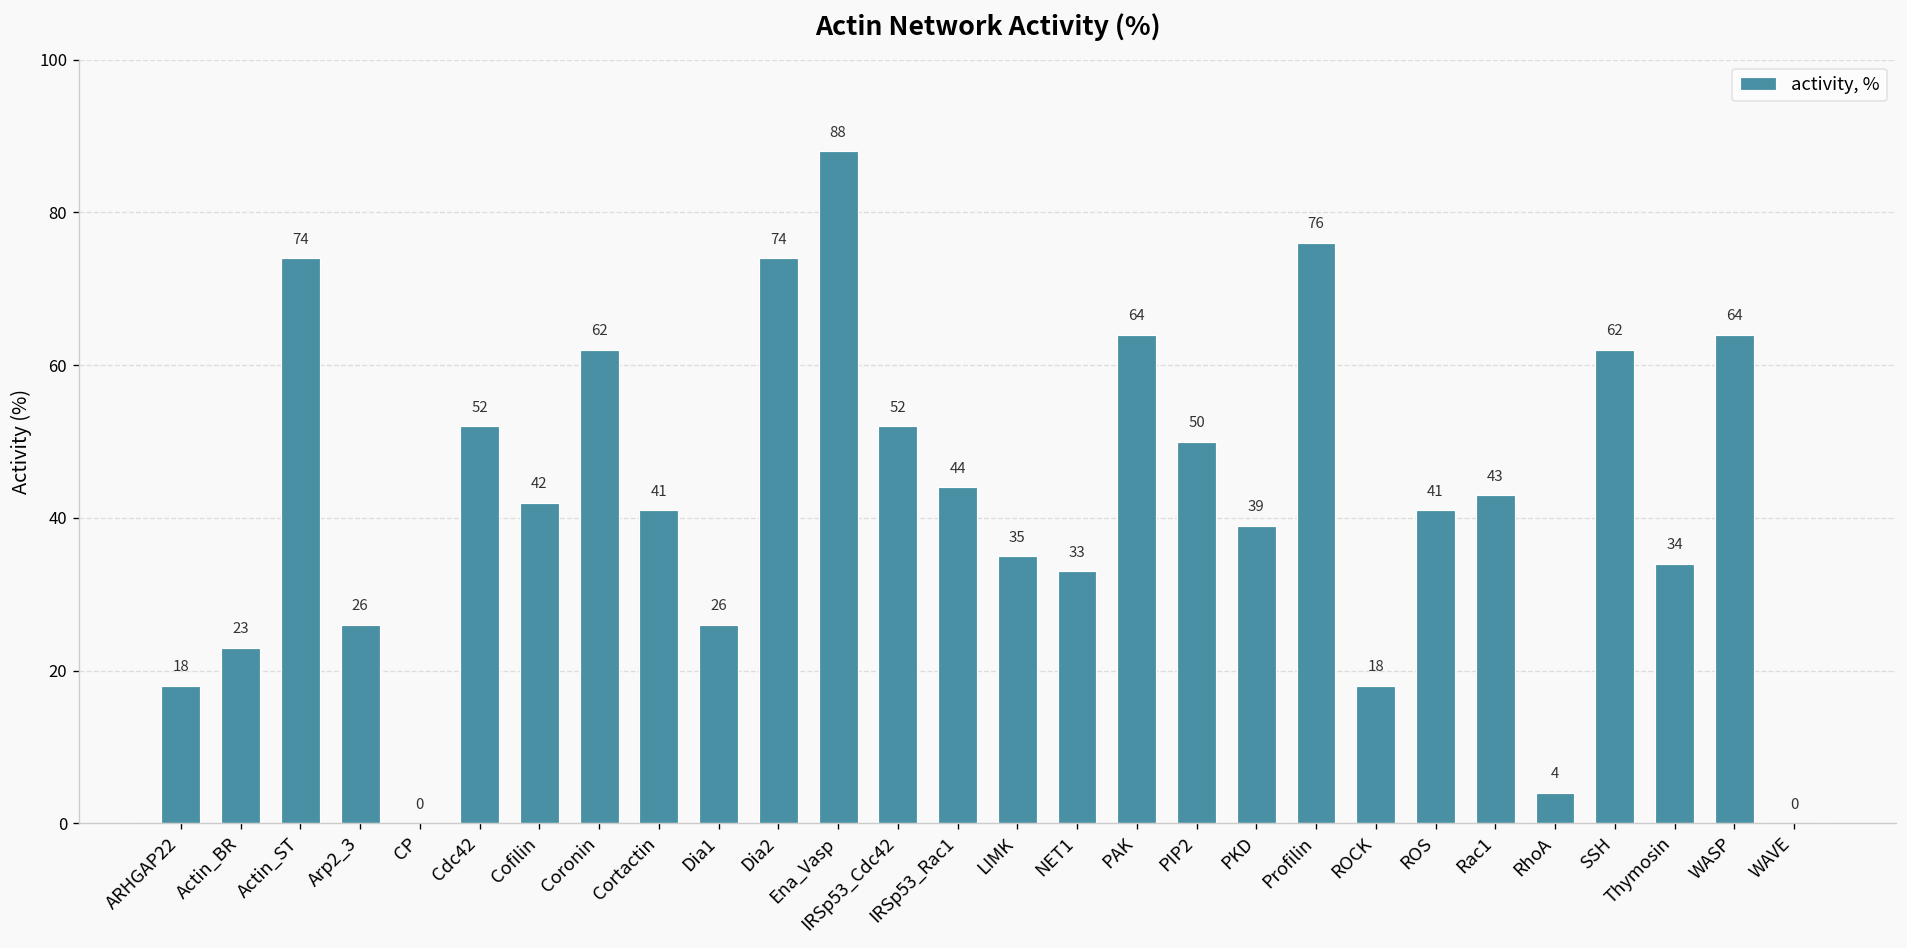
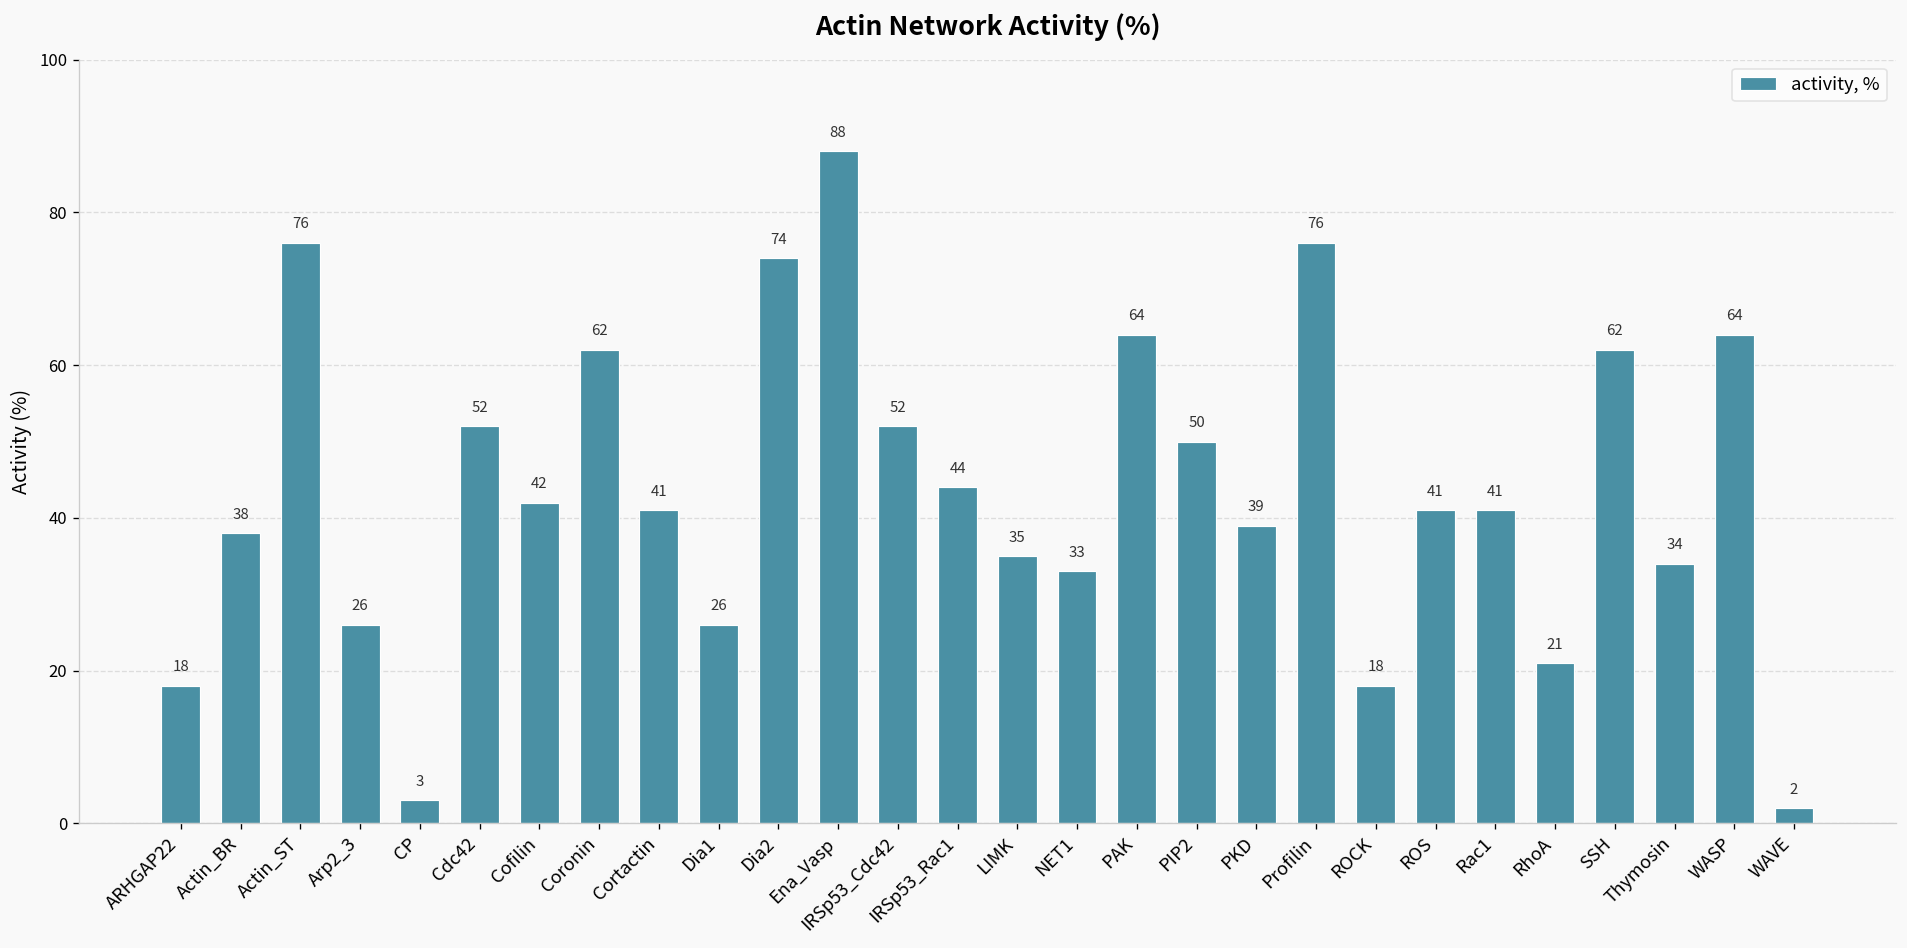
  {
    "ARHGAP22": 18,
-   "Actin_BR": 23,
-   "Actin_ST": 74,
+   "Actin_BR": 38,
+   "Actin_ST": 76,
    "Arp2_3": 26,
-   "CP": 0,
+   "CP": 3,
    "Cdc42": 52,
    "Cofilin": 42,
    "Coronin": 62,
    "Cortactin": 41,
    "Dia1": 26,
    "Dia2": 74,
    "Ena_Vasp": 88,
    "IRSp53_Cdc42": 52,
    "IRSp53_Rac1": 44,
    "LIMK": 35,
    "NET1": 33,
    "PAK": 64,
    "PIP2": 50,
    "PKD": 39,
    "Profilin": 76,
    "ROCK": 18,
    "ROS": 41,
-   "Rac1": 43,
-   "RhoA": 4,
+   "Rac1": 41,
+   "RhoA": 21,
    "SSH": 62,
    "Thymosin": 34,
    "WASP": 64,
-   "WAVE": 0
+   "WAVE": 2
  }
